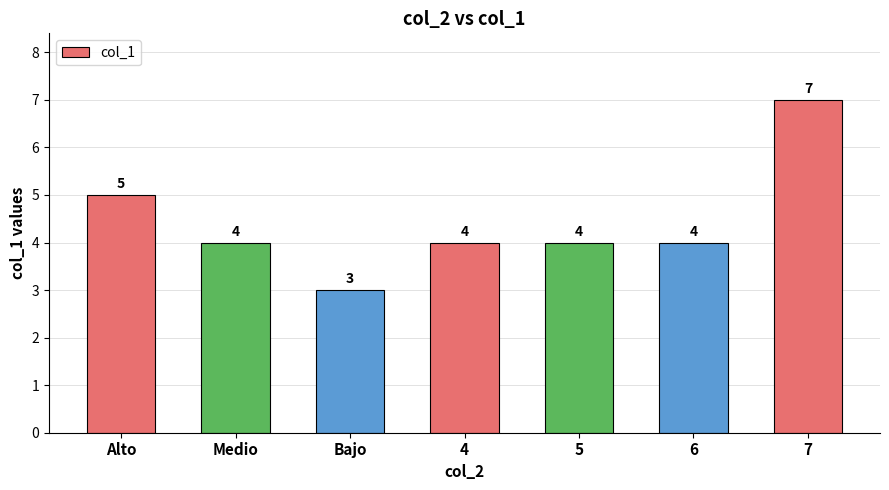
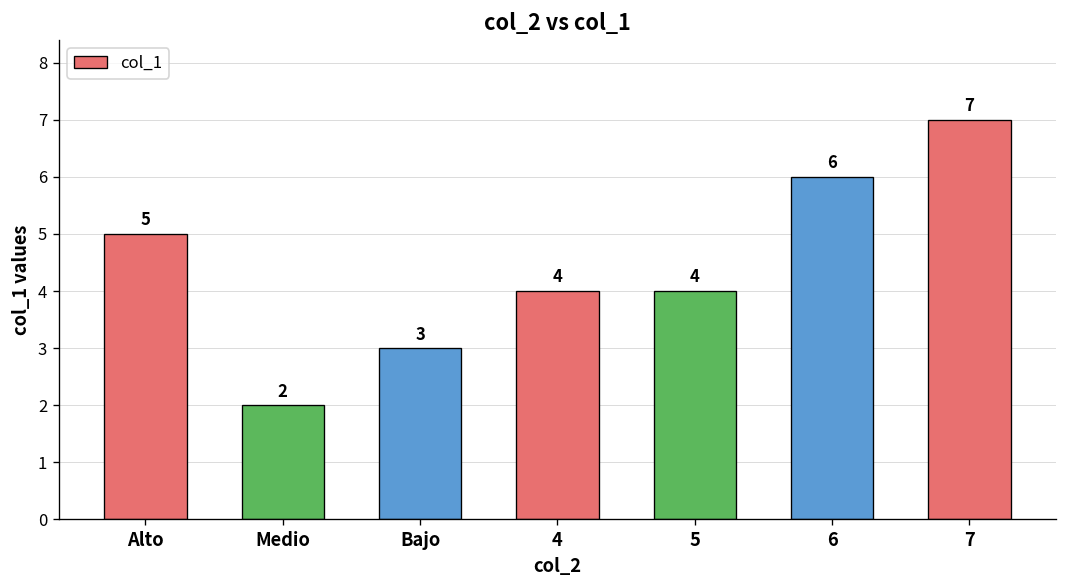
  {
    "Alto": 5,
-   "Medio": 4,
+   "Medio": 2,
    "Bajo": 3,
    "4": 4,
    "5": 4,
-   "6": 4,
+   "6": 6,
    "7": 7
  }
